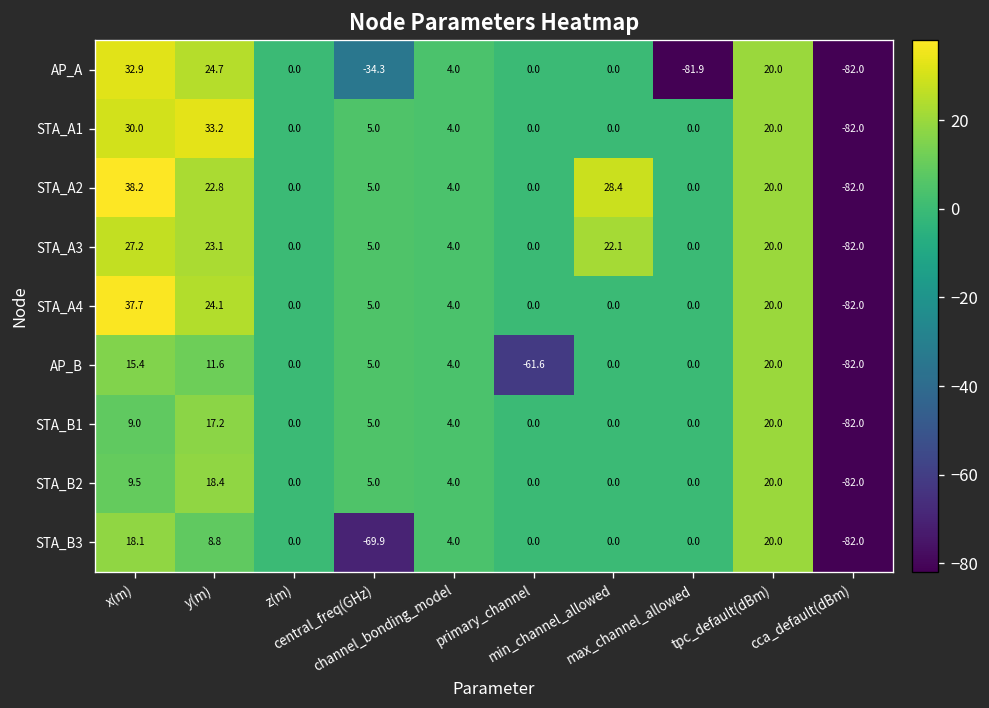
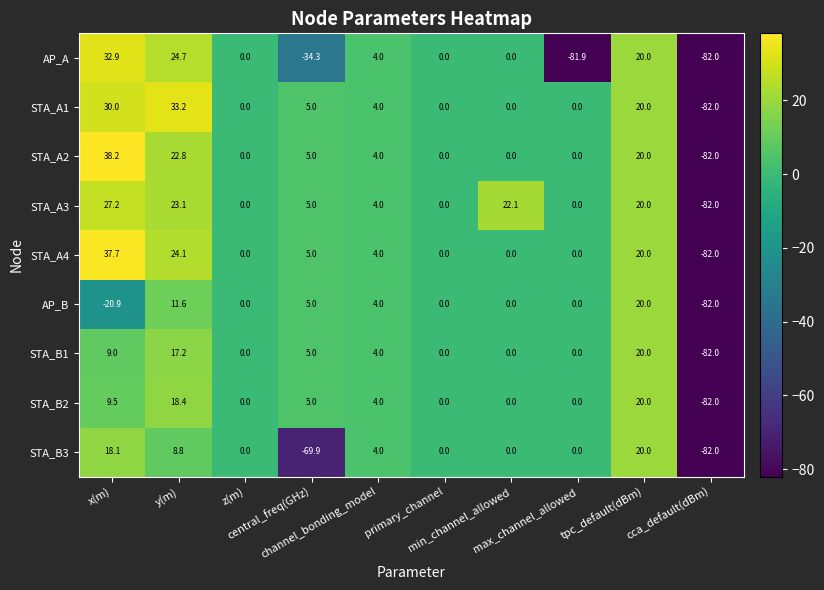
  {
    "AP_A": {
      "x(m)": 32.9,
      "y(m)": 24.7,
      "z(m)": 0.0,
      "central_freq(GHz)": -34.3,
      "channel_bonding_model": 4.0,
      "primary_channel": 0.0,
      "min_channel_allowed": 0.0,
      "max_channel_allowed": -81.9,
      "tpc_default(dBm)": 20.0,
      "cca_default(dBm)": -82.0
    },
    "STA_A1": {
      "x(m)": 30.0,
      "y(m)": 33.2,
      "z(m)": 0.0,
      "central_freq(GHz)": 5.0,
      "channel_bonding_model": 4.0,
      "primary_channel": 0.0,
      "min_channel_allowed": 0.0,
      "max_channel_allowed": 0.0,
      "tpc_default(dBm)": 20.0,
      "cca_default(dBm)": -82.0
    },
    "STA_A2": {
      "x(m)": 38.2,
      "y(m)": 22.8,
      "z(m)": 0.0,
      "central_freq(GHz)": 5.0,
      "channel_bonding_model": 4.0,
      "primary_channel": 0.0,
-     "min_channel_allowed": 28.4,
+     "min_channel_allowed": 0.0,
      "max_channel_allowed": 0.0,
      "tpc_default(dBm)": 20.0,
      "cca_default(dBm)": -82.0
    },
    "STA_A3": {
      "x(m)": 27.2,
      "y(m)": 23.1,
      "z(m)": 0.0,
      "central_freq(GHz)": 5.0,
      "channel_bonding_model": 4.0,
      "primary_channel": 0.0,
      "min_channel_allowed": 22.1,
      "max_channel_allowed": 0.0,
      "tpc_default(dBm)": 20.0,
      "cca_default(dBm)": -82.0
    },
    "STA_A4": {
      "x(m)": 37.7,
      "y(m)": 24.1,
      "z(m)": 0.0,
      "central_freq(GHz)": 5.0,
      "channel_bonding_model": 4.0,
      "primary_channel": 0.0,
      "min_channel_allowed": 0.0,
      "max_channel_allowed": 0.0,
      "tpc_default(dBm)": 20.0,
      "cca_default(dBm)": -82.0
    },
    "AP_B": {
-     "x(m)": 15.4,
+     "x(m)": -20.9,
      "y(m)": 11.6,
      "z(m)": 0.0,
      "central_freq(GHz)": 5.0,
      "channel_bonding_model": 4.0,
-     "primary_channel": -61.6,
+     "primary_channel": 0.0,
      "min_channel_allowed": 0.0,
      "max_channel_allowed": 0.0,
      "tpc_default(dBm)": 20.0,
      "cca_default(dBm)": -82.0
    },
    "STA_B1": {
      "x(m)": 9.0,
      "y(m)": 17.2,
      "z(m)": 0.0,
      "central_freq(GHz)": 5.0,
      "channel_bonding_model": 4.0,
      "primary_channel": 0.0,
      "min_channel_allowed": 0.0,
      "max_channel_allowed": 0.0,
      "tpc_default(dBm)": 20.0,
      "cca_default(dBm)": -82.0
    },
    "STA_B2": {
      "x(m)": 9.5,
      "y(m)": 18.4,
      "z(m)": 0.0,
      "central_freq(GHz)": 5.0,
      "channel_bonding_model": 4.0,
      "primary_channel": 0.0,
      "min_channel_allowed": 0.0,
      "max_channel_allowed": 0.0,
      "tpc_default(dBm)": 20.0,
      "cca_default(dBm)": -82.0
    },
    "STA_B3": {
      "x(m)": 18.1,
      "y(m)": 8.8,
      "z(m)": 0.0,
      "central_freq(GHz)": -69.9,
      "channel_bonding_model": 4.0,
      "primary_channel": 0.0,
      "min_channel_allowed": 0.0,
      "max_channel_allowed": 0.0,
      "tpc_default(dBm)": 20.0,
      "cca_default(dBm)": -82.0
    }
  }
